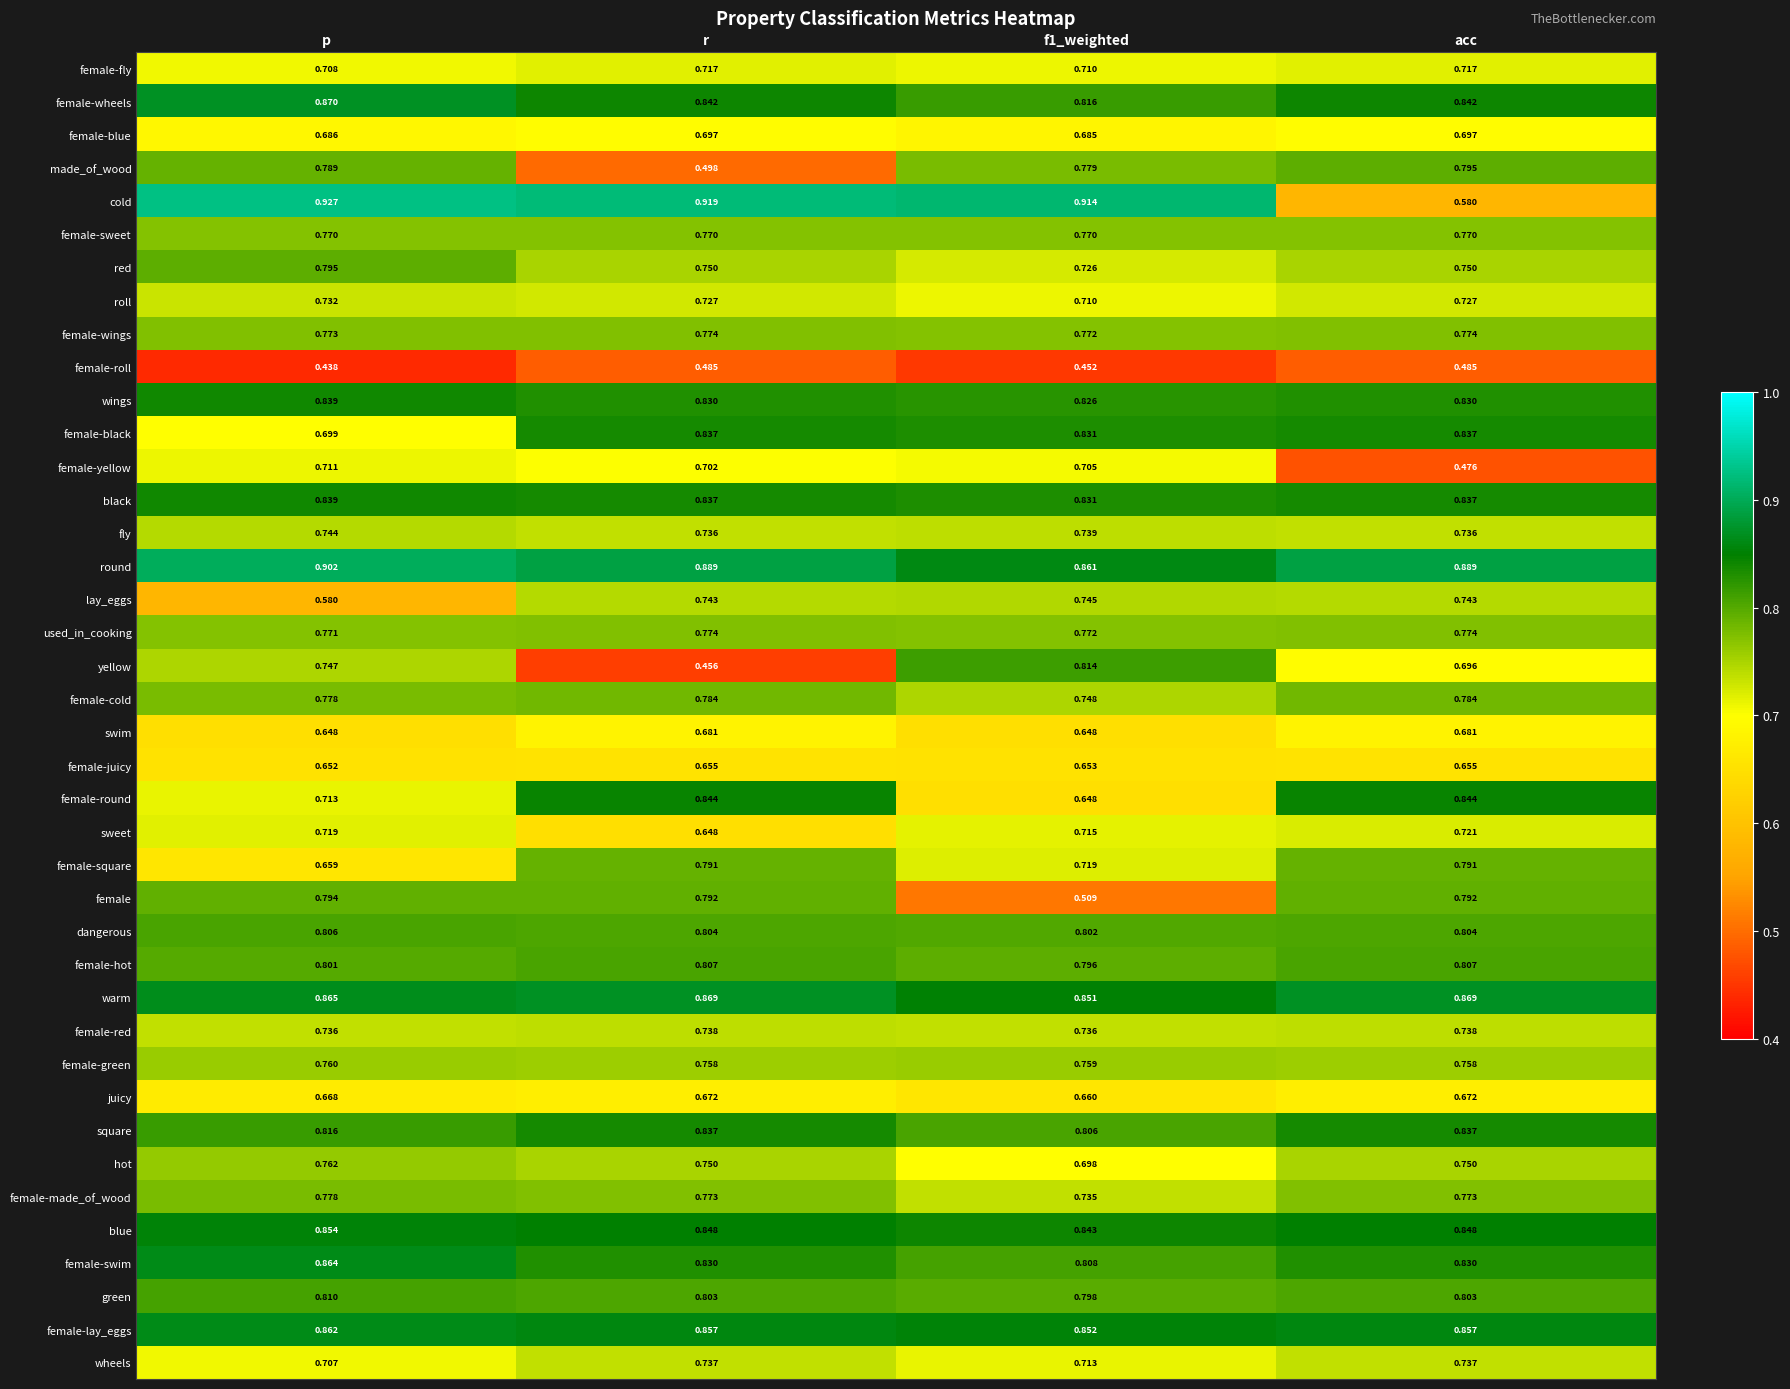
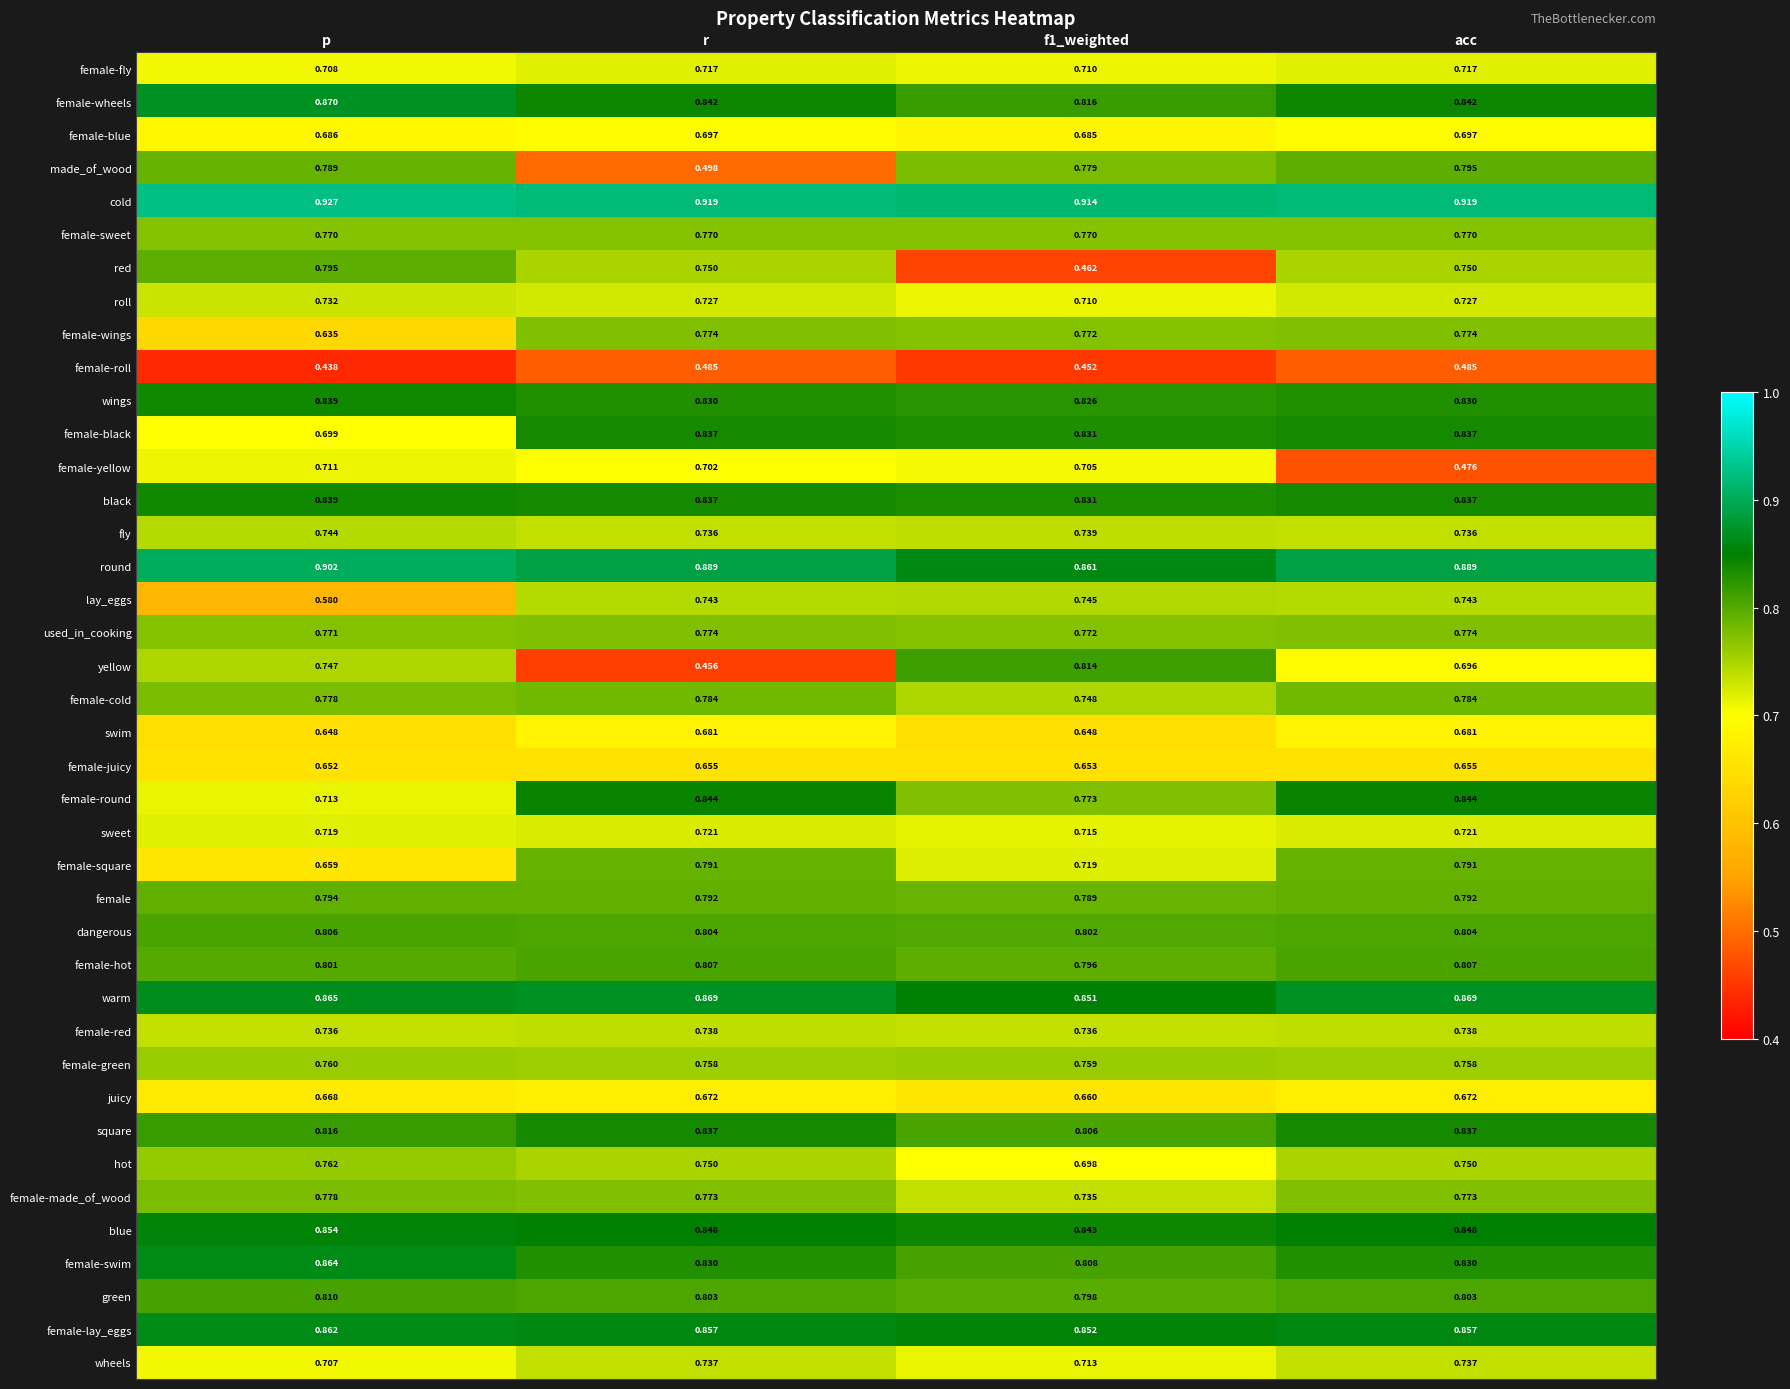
  {
    "female-fly": {
      "p": 0.708,
      "r": 0.717,
      "f1_weighted": 0.710,
      "acc": 0.717
    },
    "female-wheels": {
      "p": 0.870,
      "r": 0.842,
      "f1_weighted": 0.816,
      "acc": 0.842
    },
    "female-blue": {
      "p": 0.686,
      "r": 0.697,
      "f1_weighted": 0.685,
      "acc": 0.697
    },
    "made_of_wood": {
      "p": 0.789,
      "r": 0.498,
      "f1_weighted": 0.779,
      "acc": 0.795
    },
    "cold": {
      "p": 0.927,
      "r": 0.919,
      "f1_weighted": 0.914,
-     "acc": 0.580
+     "acc": 0.919
    },
    "female-sweet": {
      "p": 0.770,
      "r": 0.770,
      "f1_weighted": 0.770,
      "acc": 0.770
    },
    "red": {
      "p": 0.795,
      "r": 0.750,
-     "f1_weighted": 0.726,
+     "f1_weighted": 0.462,
      "acc": 0.750
    },
    "roll": {
      "p": 0.732,
      "r": 0.727,
      "f1_weighted": 0.710,
      "acc": 0.727
    },
    "female-wings": {
-     "p": 0.773,
+     "p": 0.635,
      "r": 0.774,
      "f1_weighted": 0.772,
      "acc": 0.774
    },
    "female-roll": {
      "p": 0.438,
      "r": 0.485,
      "f1_weighted": 0.452,
      "acc": 0.485
    },
    "wings": {
      "p": 0.839,
      "r": 0.830,
      "f1_weighted": 0.826,
      "acc": 0.830
    },
    "female-black": {
      "p": 0.699,
      "r": 0.837,
      "f1_weighted": 0.831,
      "acc": 0.837
    },
    "female-yellow": {
      "p": 0.711,
      "r": 0.702,
      "f1_weighted": 0.705,
      "acc": 0.476
    },
    "black": {
      "p": 0.839,
      "r": 0.837,
      "f1_weighted": 0.831,
      "acc": 0.837
    },
    "fly": {
      "p": 0.744,
      "r": 0.736,
      "f1_weighted": 0.739,
      "acc": 0.736
    },
    "round": {
      "p": 0.902,
      "r": 0.889,
      "f1_weighted": 0.861,
      "acc": 0.889
    },
    "lay_eggs": {
      "p": 0.580,
      "r": 0.743,
      "f1_weighted": 0.745,
      "acc": 0.743
    },
    "used_in_cooking": {
      "p": 0.771,
      "r": 0.774,
      "f1_weighted": 0.772,
      "acc": 0.774
    },
    "yellow": {
      "p": 0.747,
      "r": 0.456,
      "f1_weighted": 0.814,
      "acc": 0.696
    },
    "female-cold": {
      "p": 0.778,
      "r": 0.784,
      "f1_weighted": 0.748,
      "acc": 0.784
    },
    "swim": {
      "p": 0.648,
      "r": 0.681,
      "f1_weighted": 0.648,
      "acc": 0.681
    },
    "female-juicy": {
      "p": 0.652,
      "r": 0.655,
      "f1_weighted": 0.653,
      "acc": 0.655
    },
    "female-round": {
      "p": 0.713,
      "r": 0.844,
-     "f1_weighted": 0.648,
+     "f1_weighted": 0.773,
      "acc": 0.844
    },
    "sweet": {
      "p": 0.719,
-     "r": 0.648,
+     "r": 0.721,
      "f1_weighted": 0.715,
      "acc": 0.721
    },
    "female-square": {
      "p": 0.659,
      "r": 0.791,
      "f1_weighted": 0.719,
      "acc": 0.791
    },
    "female": {
      "p": 0.794,
      "r": 0.792,
-     "f1_weighted": 0.509,
+     "f1_weighted": 0.789,
      "acc": 0.792
    },
    "dangerous": {
      "p": 0.806,
      "r": 0.804,
      "f1_weighted": 0.802,
      "acc": 0.804
    },
    "female-hot": {
      "p": 0.801,
      "r": 0.807,
      "f1_weighted": 0.796,
      "acc": 0.807
    },
    "warm": {
      "p": 0.865,
      "r": 0.869,
      "f1_weighted": 0.851,
      "acc": 0.869
    },
    "female-red": {
      "p": 0.736,
      "r": 0.738,
      "f1_weighted": 0.736,
      "acc": 0.738
    },
    "female-green": {
      "p": 0.760,
      "r": 0.758,
      "f1_weighted": 0.759,
      "acc": 0.758
    },
    "juicy": {
      "p": 0.668,
      "r": 0.672,
      "f1_weighted": 0.660,
      "acc": 0.672
    },
    "square": {
      "p": 0.816,
      "r": 0.837,
      "f1_weighted": 0.806,
      "acc": 0.837
    },
    "hot": {
      "p": 0.762,
      "r": 0.750,
      "f1_weighted": 0.698,
      "acc": 0.750
    },
    "female-made_of_wood": {
      "p": 0.778,
      "r": 0.773,
      "f1_weighted": 0.735,
      "acc": 0.773
    },
    "blue": {
      "p": 0.854,
      "r": 0.848,
      "f1_weighted": 0.843,
      "acc": 0.848
    },
    "female-swim": {
      "p": 0.864,
      "r": 0.830,
      "f1_weighted": 0.808,
      "acc": 0.830
    },
    "green": {
      "p": 0.810,
      "r": 0.803,
      "f1_weighted": 0.798,
      "acc": 0.803
    },
    "female-lay_eggs": {
      "p": 0.862,
      "r": 0.857,
      "f1_weighted": 0.852,
      "acc": 0.857
    },
    "wheels": {
      "p": 0.707,
      "r": 0.737,
      "f1_weighted": 0.713,
      "acc": 0.737
    }
  }
